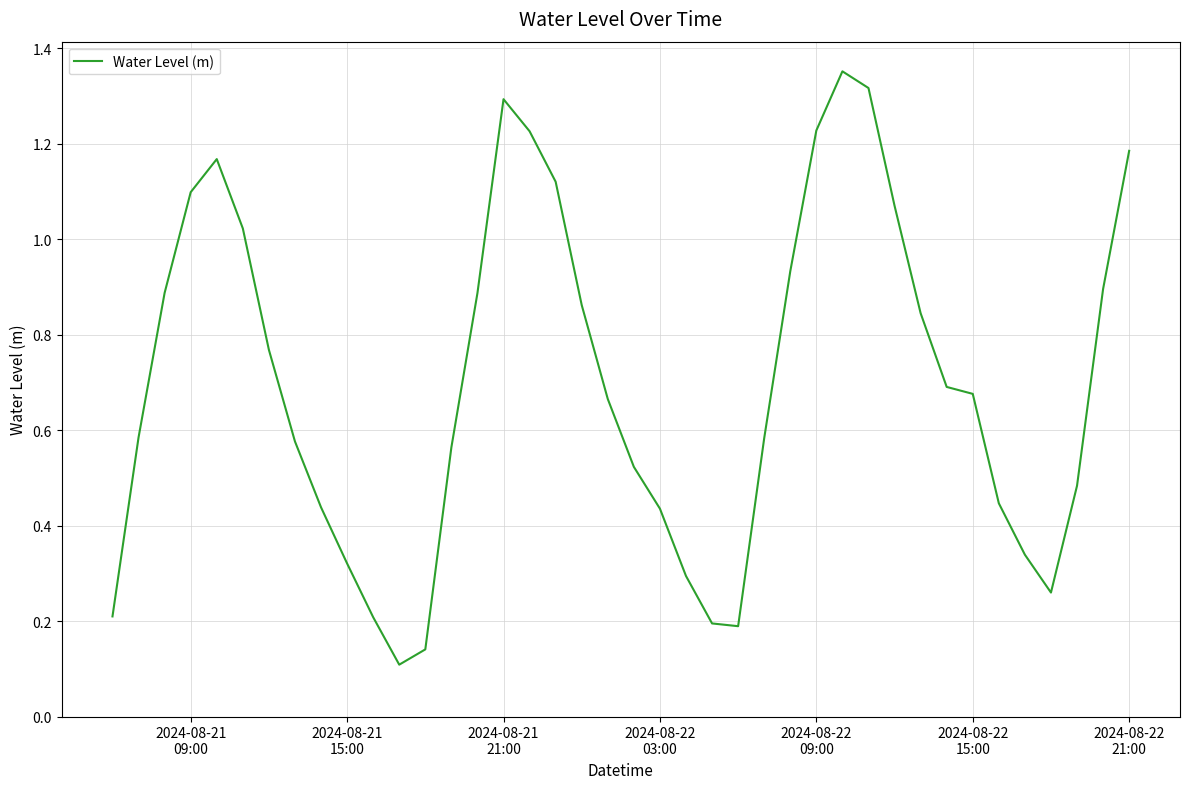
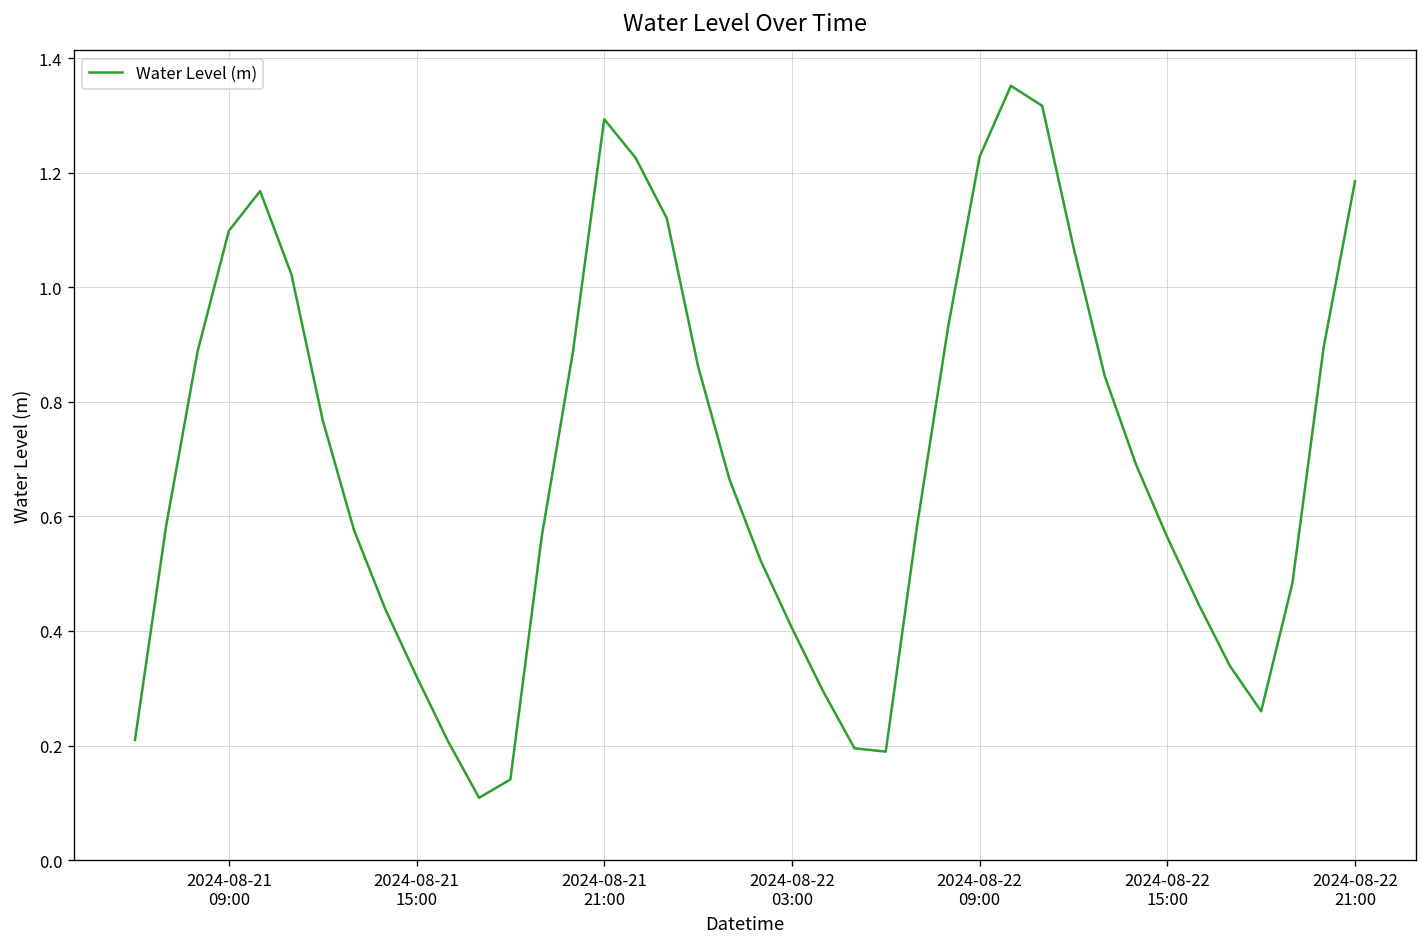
  {
    "2024-08-21 09:00": 1.10,
    "2024-08-21 15:00": 0.32,
    "2024-08-21 21:00": 1.29,
-   "2024-08-22 03:00": 0.44,
+   "2024-08-22 03:00": 0.41,
    "2024-08-22 09:00": 1.23,
-   "2024-08-22 15:00": 0.68,
+   "2024-08-22 15:00": 0.56,
    "2024-08-22 21:00": 1.19
  }
